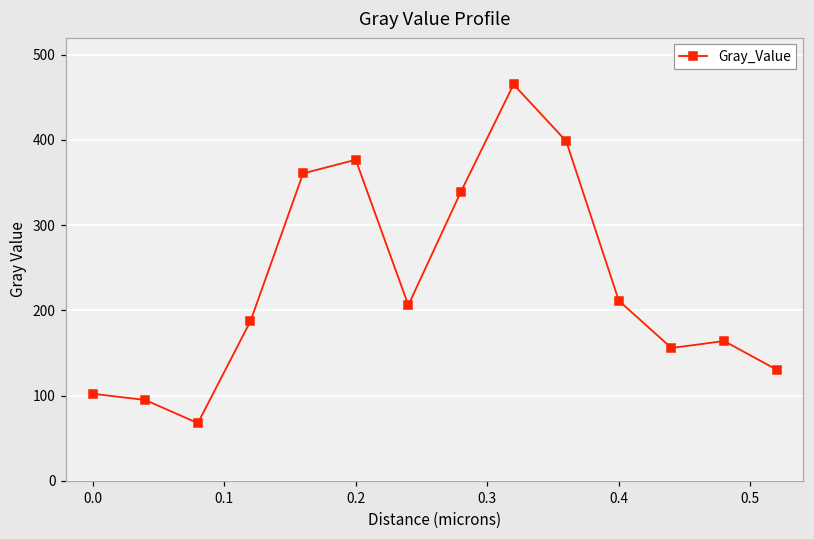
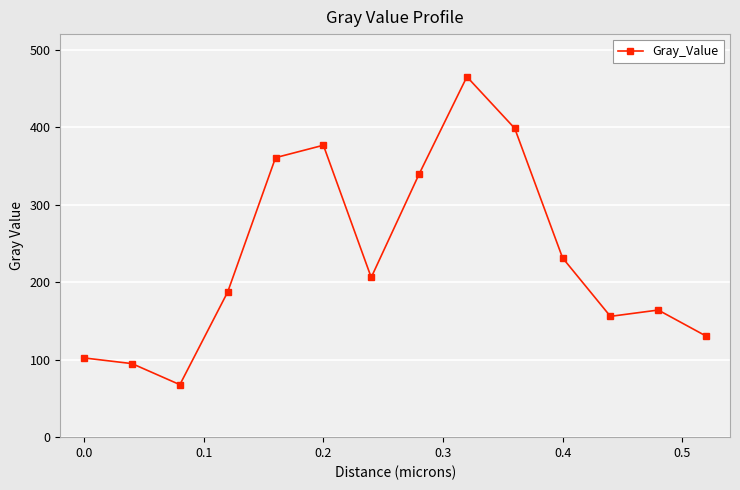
  {
    "0.0": 100,
    "0.2": 380,
-   "0.4": 210
+   "0.4": 230
  }
